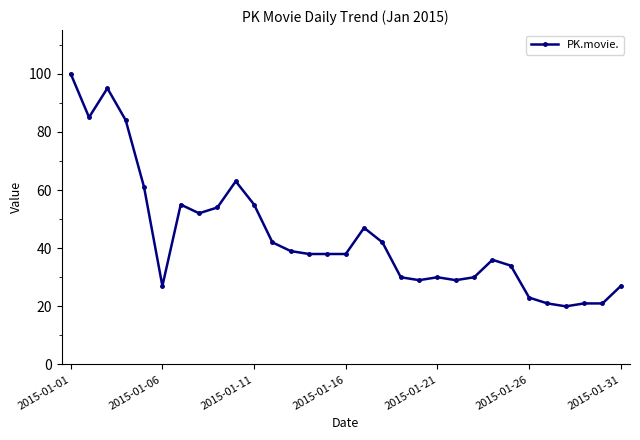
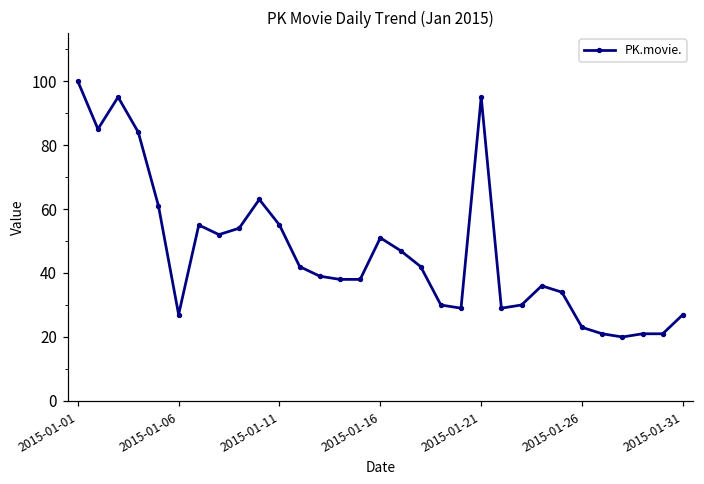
  {
    "2015-01-01": 100,
    "2015-01-06": 27,
    "2015-01-11": 55,
-   "2015-01-16": 38,
-   "2015-01-21": 30,
+   "2015-01-16": 51,
+   "2015-01-21": 95,
    "2015-01-26": 23,
    "2015-01-31": 27
  }
